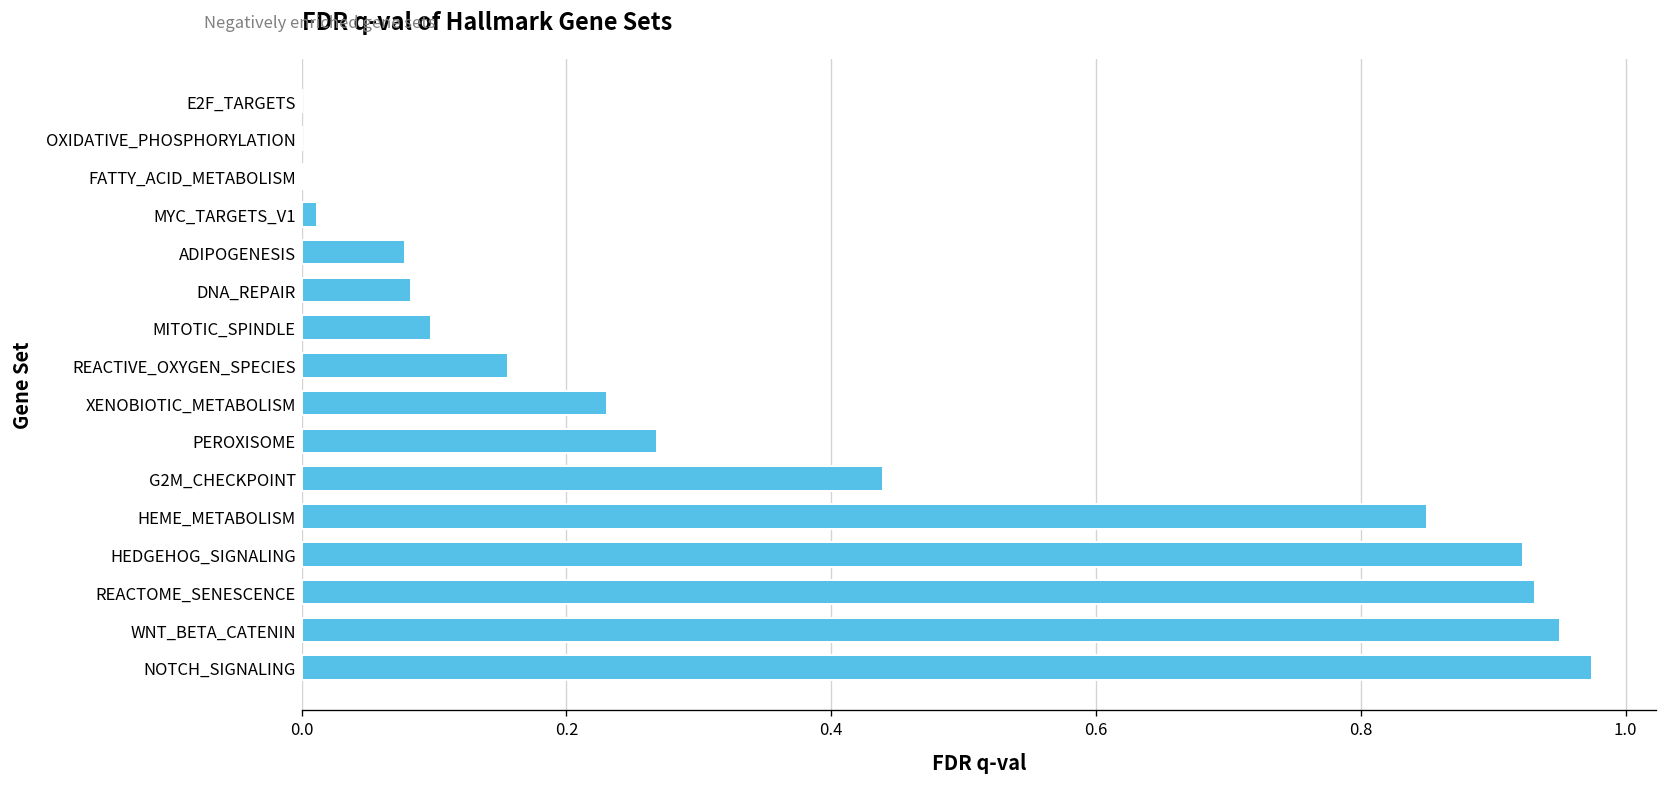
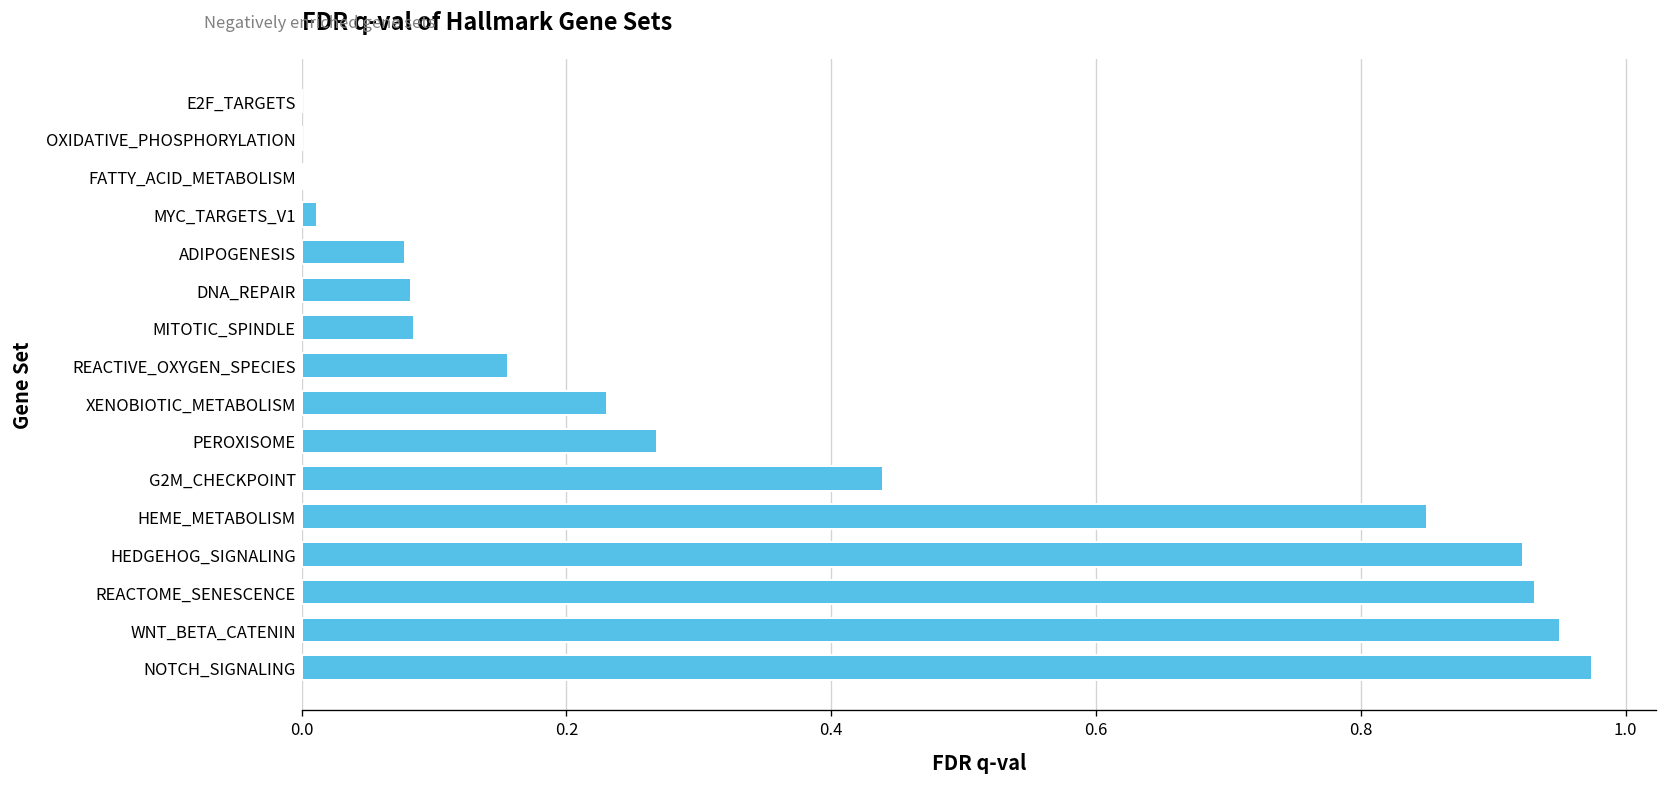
  {
    "E2F_TARGETS": 0.000,
    "OXIDATIVE_PHOSPHORYLATION": 0.000,
    "MYC_TARGETS_V1": 0.011,
    "ADIPOGENESIS": 0.078,
    "DNA_REPAIR": 0.083,
-   "MITOTIC_SPINDLE": 0.098,
+   "MITOTIC_SPINDLE": 0.085,
    "REACTIVE_OXYGEN_SPECIES": 0.156,
    "XENOBIOTIC_METABOLISM": 0.231,
    "PEROXISOME": 0.268,
    "G2M_CHECKPOINT": 0.439,
    "HEME_METABOLISM": 0.850,
    "HEDGEHOG_SIGNALING": 0.922,
    "REACTOME_SENESCENCE": 0.931,
    "WNT_BETA_CATENIN": 0.950,
    "NOTCH_SIGNALING": 0.974
  }
